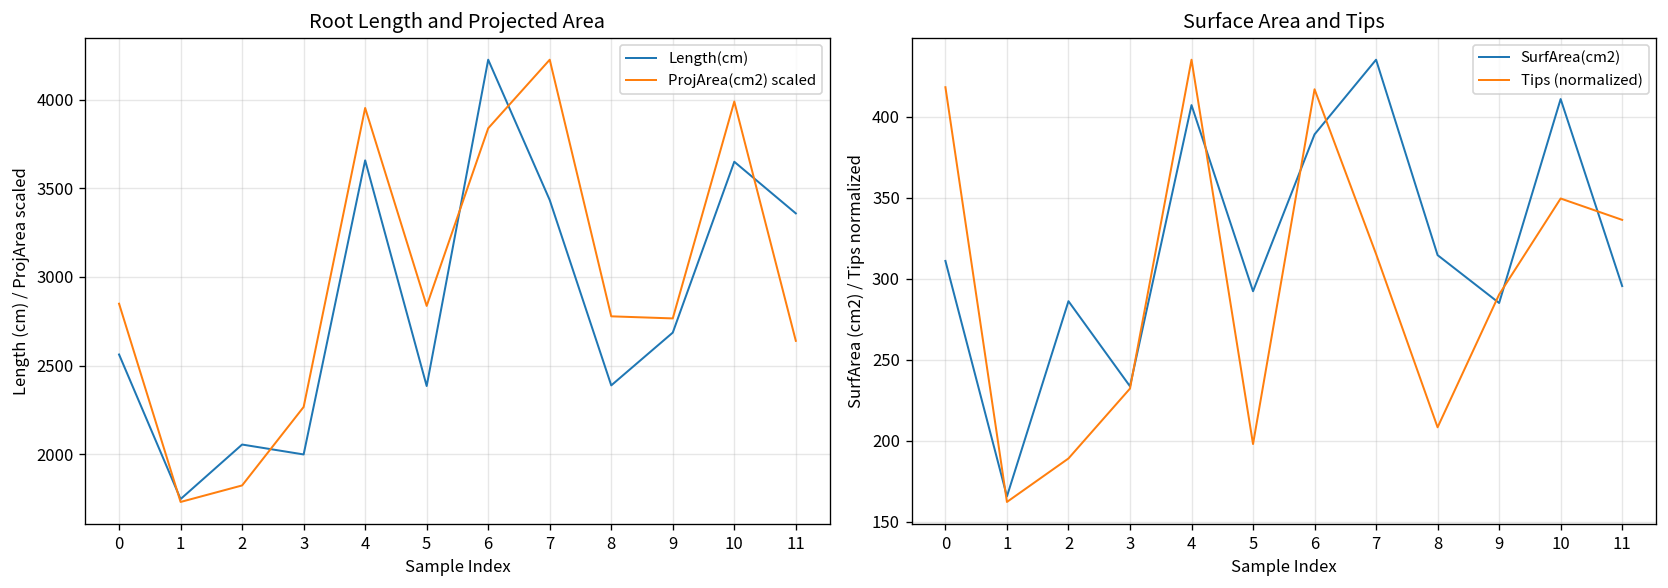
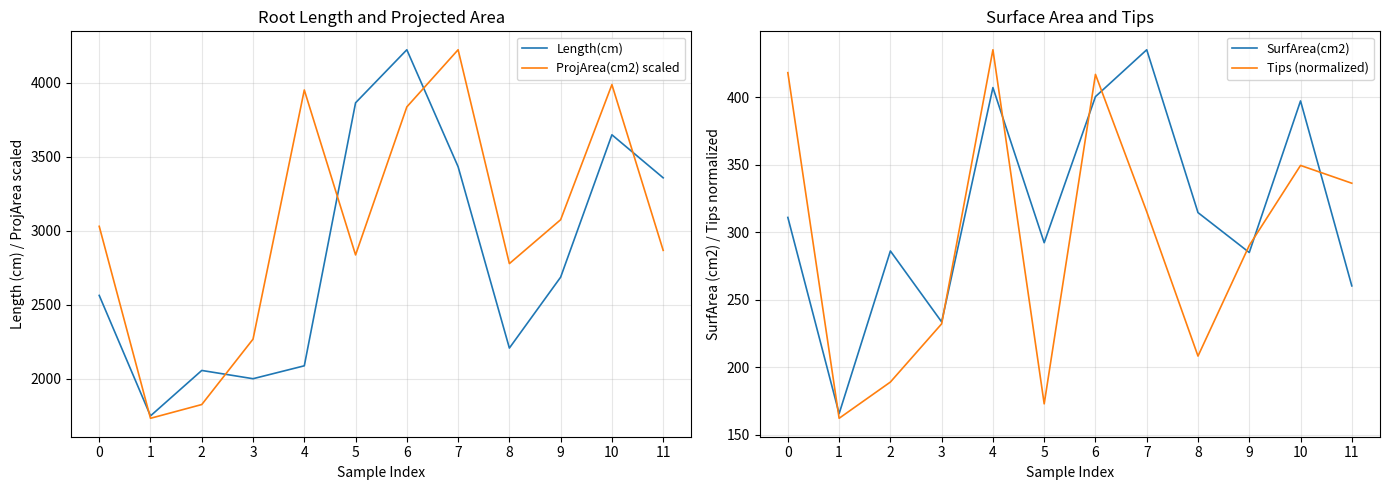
  {
    "Root Length and Projected Area": {
      "Length(cm)": {
        "0": 2560,
        "2": 2060,
        "3": 2000,
-       "4": 3660,
-       "5": 2390,
+       "4": 2090,
+       "5": 3870,
        "6": 4220,
        "7": 3430,
-       "8": 2390,
+       "8": 2210,
        "9": 2690,
        "10": 3650,
        "11": 3360
      },
      "ProjArea(cm2) scaled": {
-       "0": 2850,
+       "0": 3030,
        "2": 1830,
        "3": 2270,
        "4": 3950,
        "5": 2840,
        "6": 3840,
        "7": 4220,
        "8": 2780,
-       "9": 2770,
+       "9": 3080,
        "10": 3990,
-       "11": 2640
+       "11": 2870
      }
    },
    "Surface Area and Tips": {
      "SurfArea(cm2)": {
        "0": 311,
        "1": 166,
        "2": 286,
        "4": 407,
        "5": 292,
-       "6": 389,
+       "6": 401,
        "7": 435,
        "8": 315,
        "9": 285,
-       "10": 411,
-       "11": 295
+       "10": 397,
+       "11": 260
      },
      "Tips (normalized)": {
        "0": 418,
        "1": 162,
        "2": 189,
        "4": 435,
-       "5": 198,
+       "5": 173,
        "6": 417,
        "7": 315,
        "8": 208,
        "9": 290,
        "10": 350,
        "11": 336
      }
    }
  }
